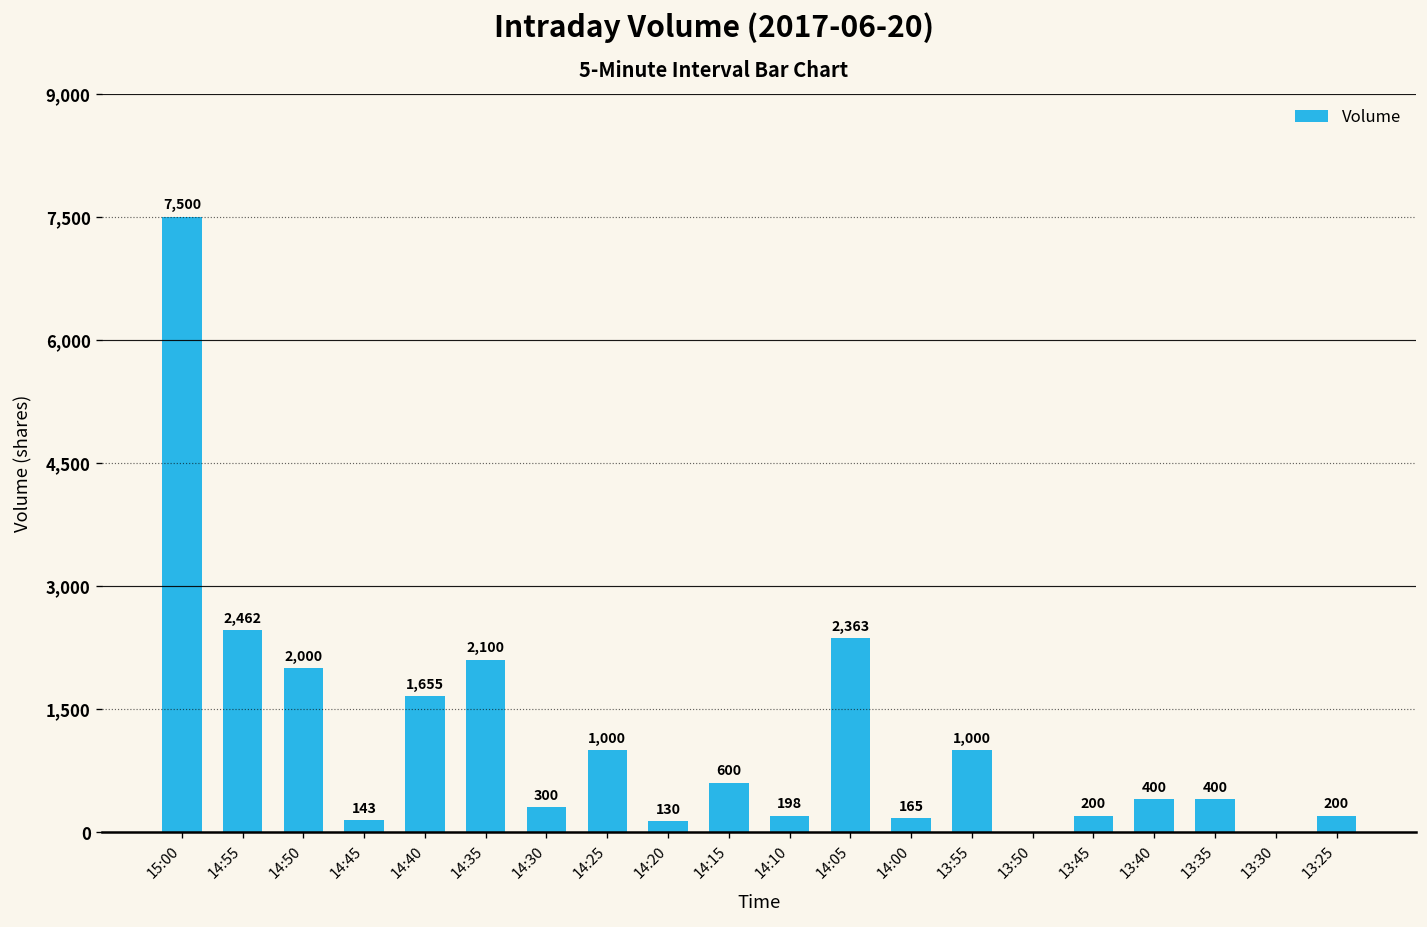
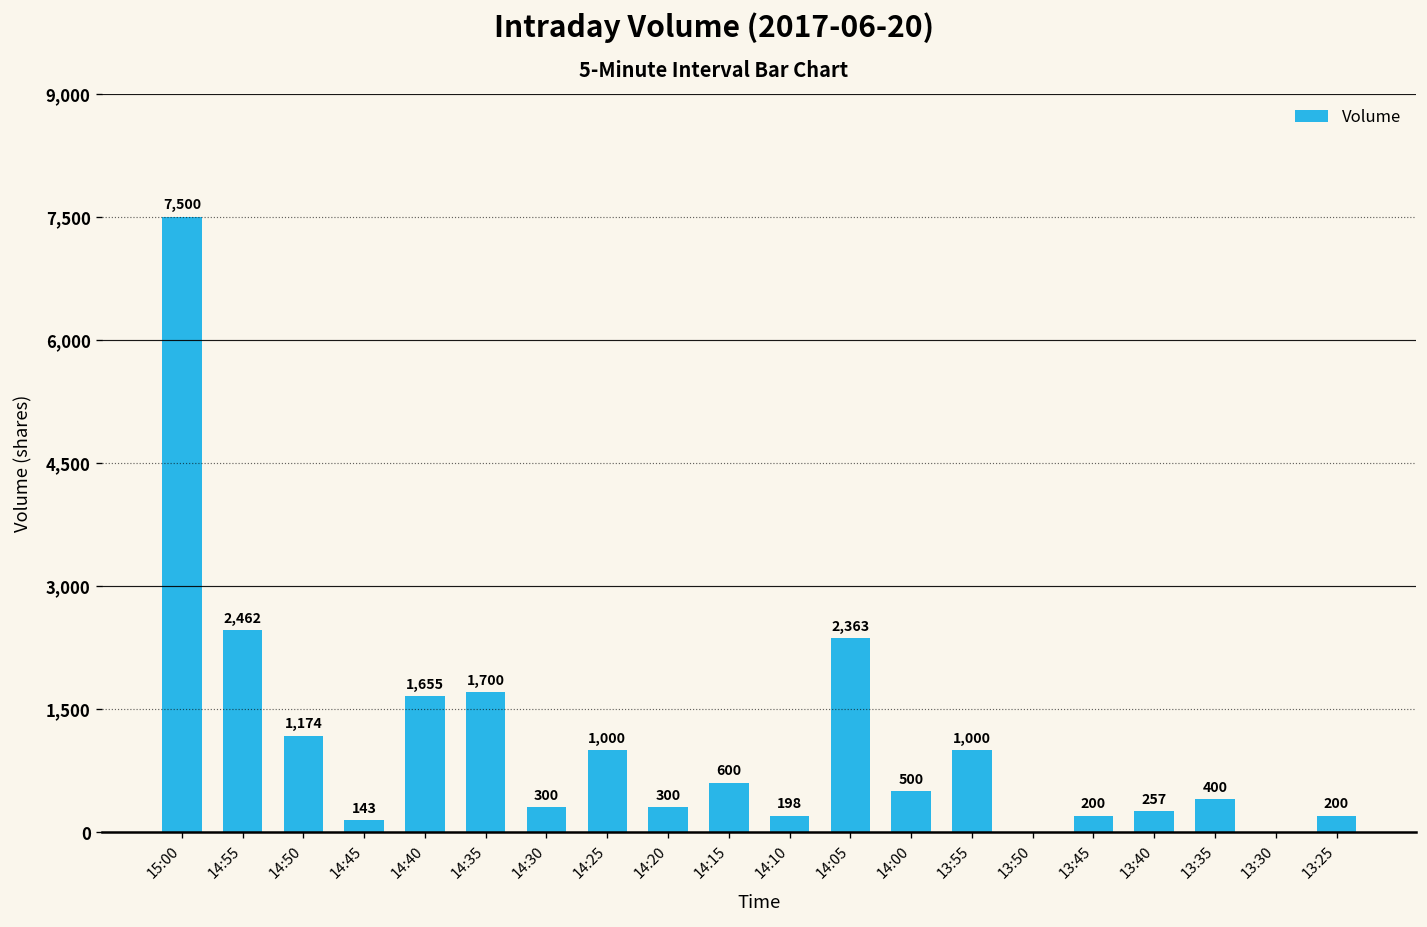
  {
    "15:00": "7,500",
    "14:55": "2,462",
-   "14:50": "2,000",
+   "14:50": "1,174",
    "14:45": "143",
    "14:40": "1,655",
-   "14:35": "2,100",
+   "14:35": "1,700",
    "14:30": "300",
    "14:25": "1,000",
-   "14:20": "130",
+   "14:20": "300",
    "14:15": "600",
    "14:10": "198",
    "14:05": "2,363",
-   "14:00": "165",
+   "14:00": "500",
    "13:55": "1,000",
    "13:45": "200",
-   "13:40": "400",
+   "13:40": "257",
    "13:35": "400",
    "13:25": "200"
  }
